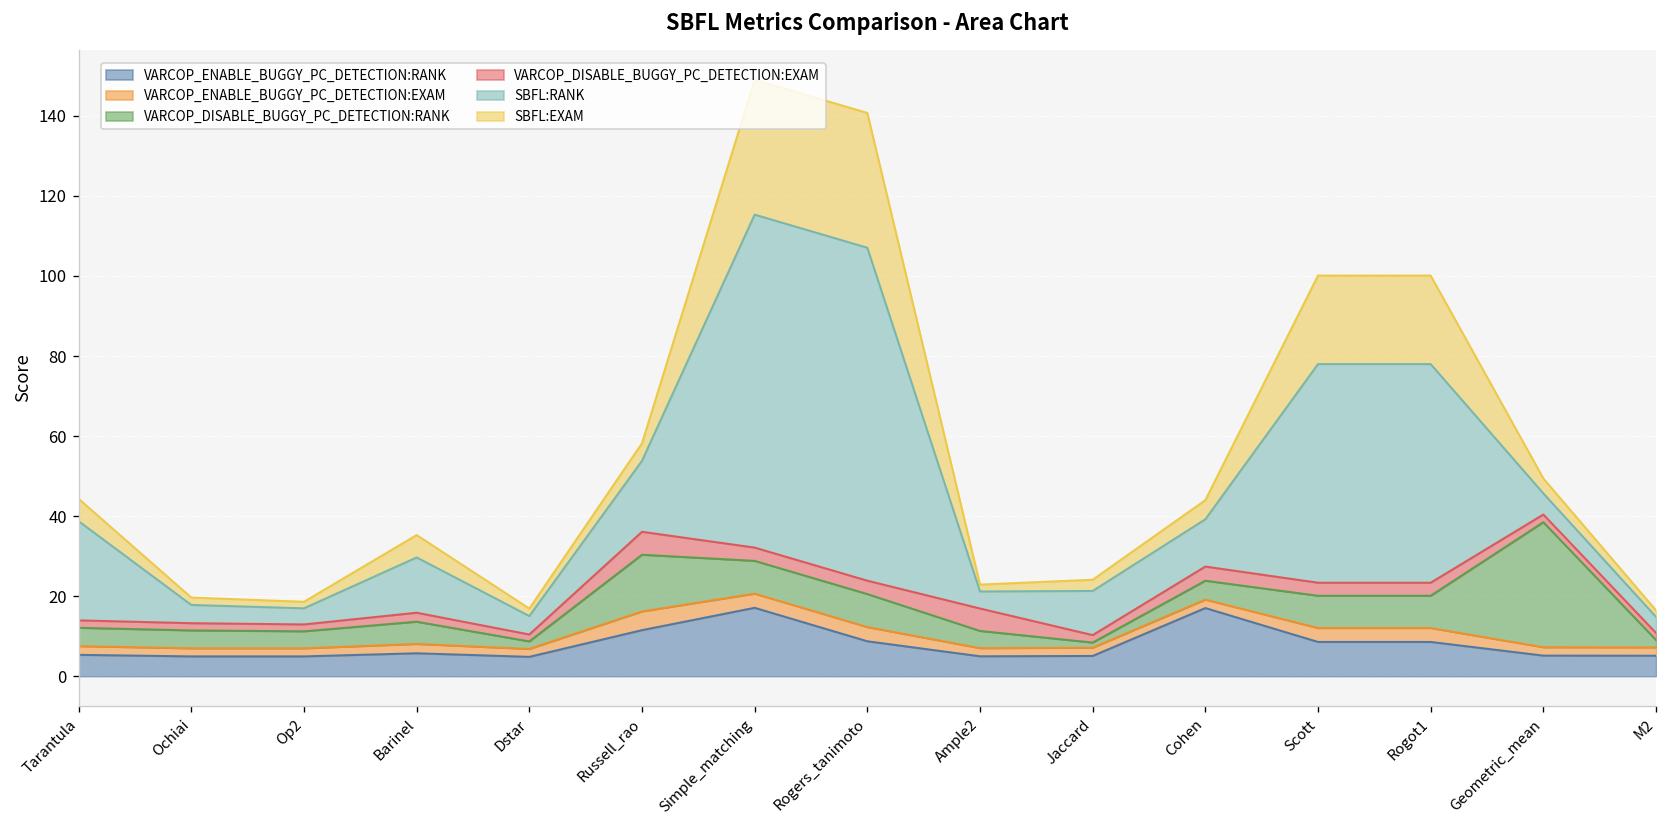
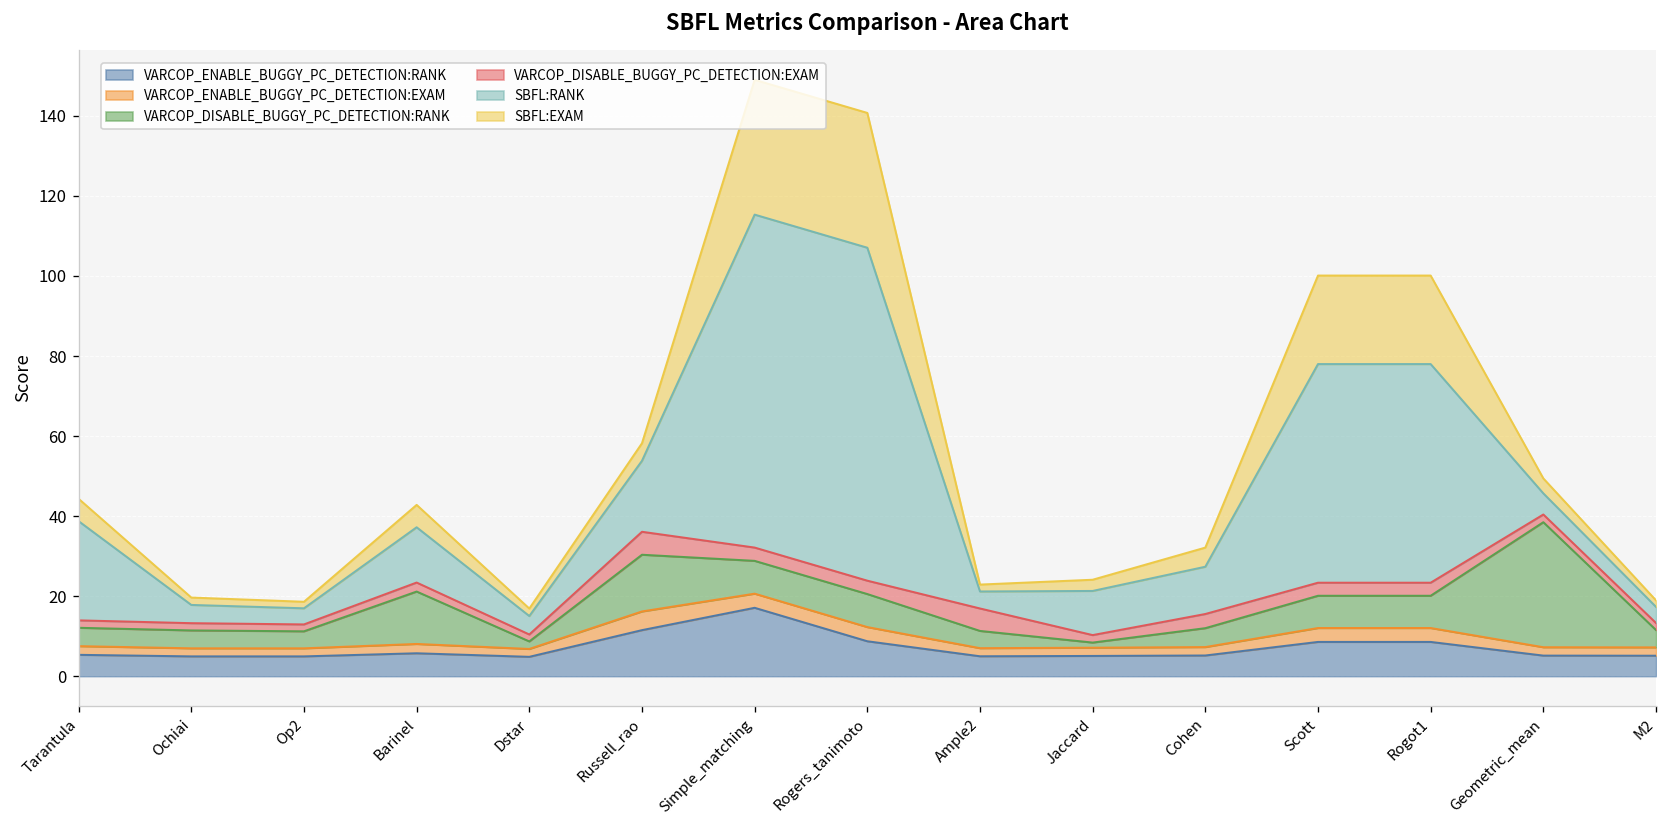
  {
    "VARCOP_ENABLE_BUGGY_PC_DETECTION:RANK": {
      "Tarantula": 5,
      "Ochiai": 5,
      "Op2": 5,
      "Barinel": 6,
      "Dstar": 5,
      "Russell_rao": 12,
      "Simple_matching": 17,
      "Rogers_tanimoto": 9,
      "Ample2": 5,
      "Jaccard": 5,
-     "Cohen": 17,
+     "Cohen": 5,
      "Scott": 9,
      "Rogot1": 9,
      "Geometric_mean": 5,
      "M2": 5
    },
    "VARCOP_DISABLE_BUGGY_PC_DETECTION:RANK": {
      "Tarantula": 5,
      "Ochiai": 4,
      "Op2": 4,
-     "Barinel": 6,
+     "Barinel": 13,
      "Dstar": 2,
      "Russell_rao": 14,
      "Simple_matching": 8,
      "Rogers_tanimoto": 8,
      "Ample2": 4,
      "Jaccard": 1,
      "Cohen": 5,
      "Scott": 8,
      "Rogot1": 8,
      "Geometric_mean": 31,
-     "M2": 2
+     "M2": 4
    },
    "VARCOP_DISABLE_BUGGY_PC_DETECTION:EXAM": {
      "Tarantula": 2,
      "Ochiai": 2,
      "Op2": 2,
      "Barinel": 2,
      "Dstar": 2,
      "Russell_rao": 6,
      "Simple_matching": 3,
      "Rogers_tanimoto": 3,
      "Ample2": 6,
      "Jaccard": 2,
      "Cohen": 4,
      "Scott": 3,
      "Rogot1": 3,
      "Geometric_mean": 2,
      "M2": 2
    },
    "SBFL:RANK": {
      "Tarantula": 25,
      "Ochiai": 5,
      "Op2": 4,
      "Barinel": 14,
      "Dstar": 5,
      "Russell_rao": 18,
      "Simple_matching": 83,
      "Rogers_tanimoto": 83,
      "Ample2": 4,
      "Jaccard": 11,
      "Cohen": 12,
      "Scott": 55,
      "Rogot1": 55,
      "Geometric_mean": 5,
      "M2": 4
    }
  }
